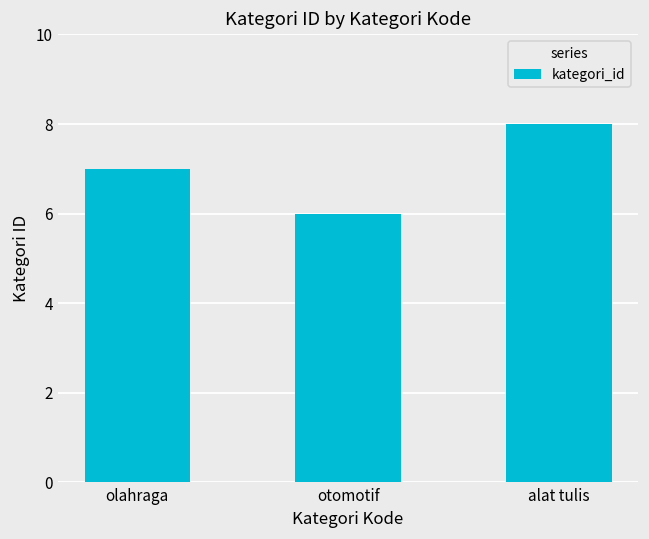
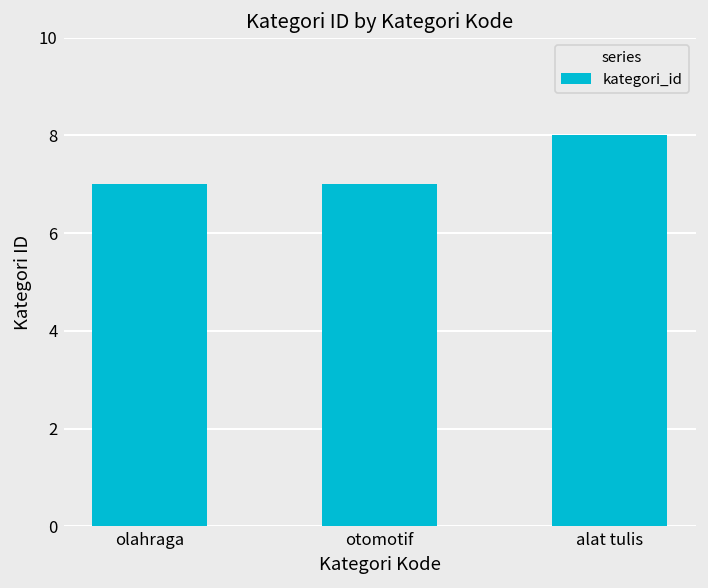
  {
    "olahraga": 7,
-   "otomotif": 6,
+   "otomotif": 7,
    "alat tulis": 8
  }
